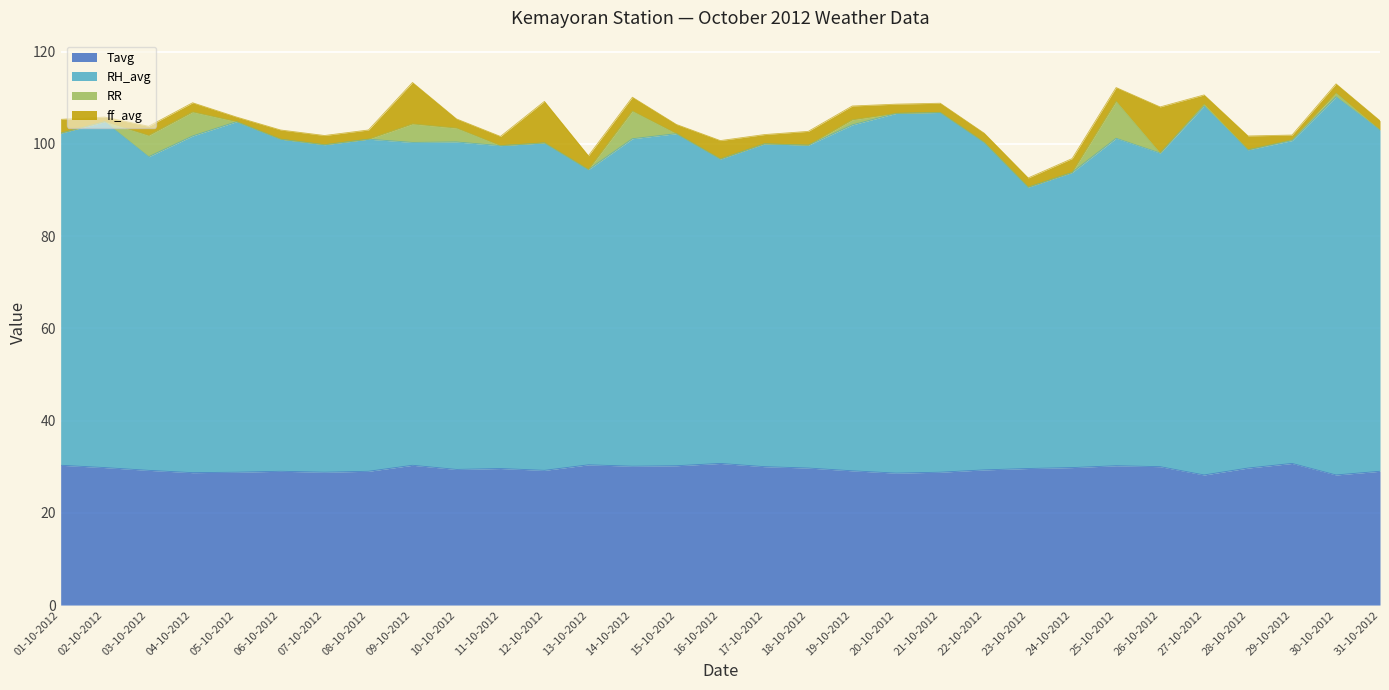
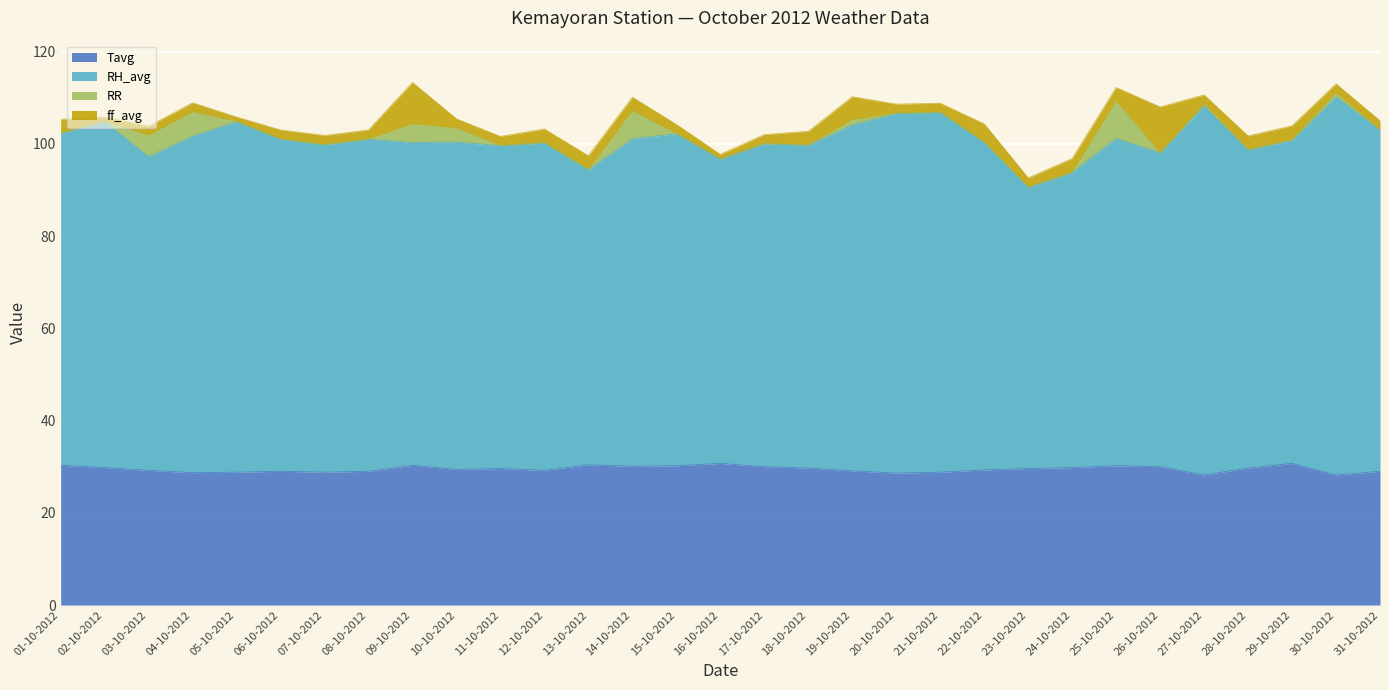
  {
    "RR": {
      "03-10-2012": 5,
      "04-10-2012": 5,
      "09-10-2012": 4,
      "10-10-2012": 3,
      "14-10-2012": 6,
      "19-10-2012": 1,
      "25-10-2012": 8,
      "30-10-2012": 1
    },
    "ff_avg": {
      "01-10-2012": 3,
      "04-10-2012": 2,
      "05-10-2012": 1,
      "06-10-2012": 2,
      "07-10-2012": 2,
      "08-10-2012": 2,
      "09-10-2012": 9,
      "10-10-2012": 2,
      "11-10-2012": 2,
-     "12-10-2012": 9,
+     "12-10-2012": 3,
      "13-10-2012": 3,
      "14-10-2012": 3,
      "15-10-2012": 2,
-     "16-10-2012": 4,
+     "16-10-2012": 1,
      "17-10-2012": 2,
      "18-10-2012": 3,
-     "19-10-2012": 3,
+     "19-10-2012": 5,
      "20-10-2012": 2,
      "21-10-2012": 2,
-     "22-10-2012": 2,
+     "22-10-2012": 4,
      "23-10-2012": 2,
      "24-10-2012": 3,
      "25-10-2012": 3,
      "26-10-2012": 10,
      "27-10-2012": 2,
      "28-10-2012": 3,
-     "29-10-2012": 1,
+     "29-10-2012": 3,
      "30-10-2012": 2,
      "31-10-2012": 2
    }
  }
